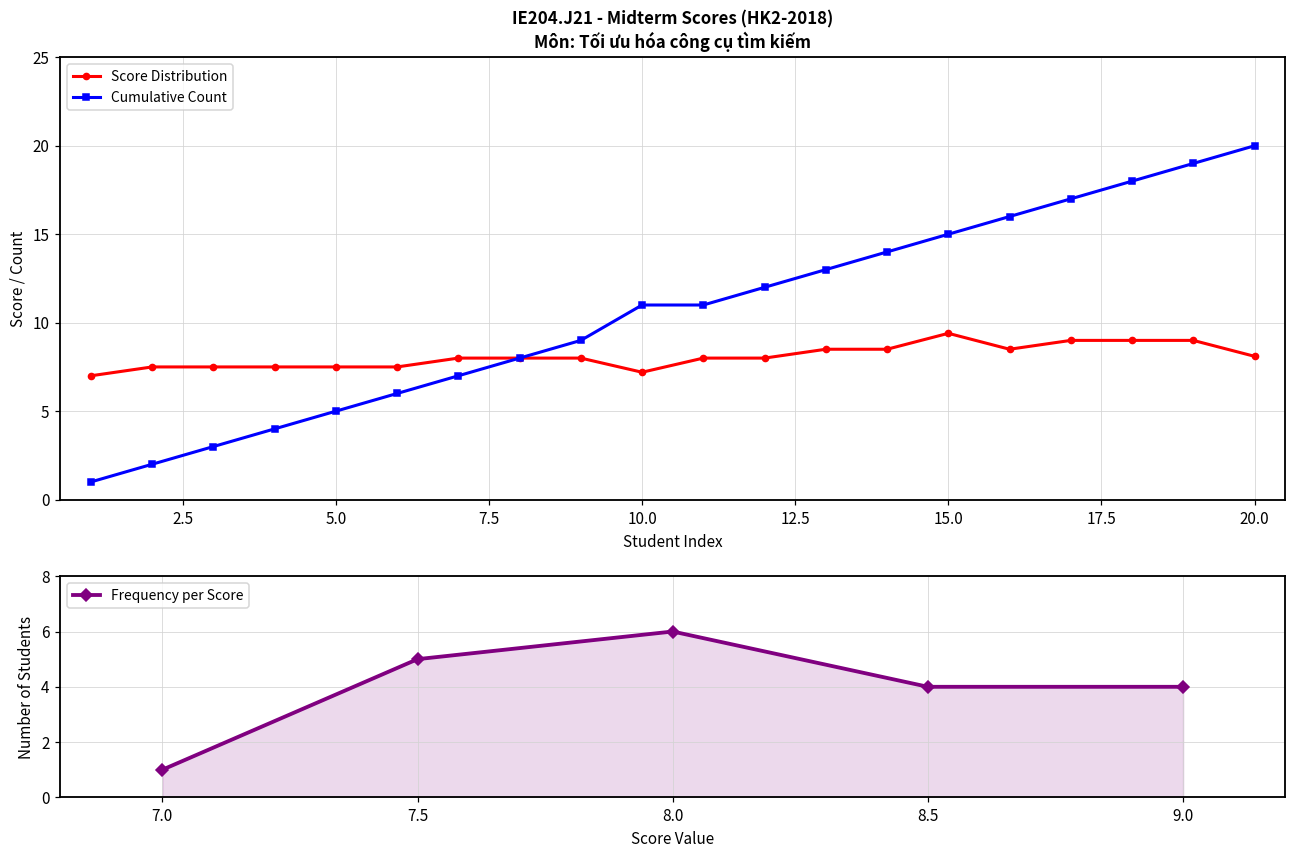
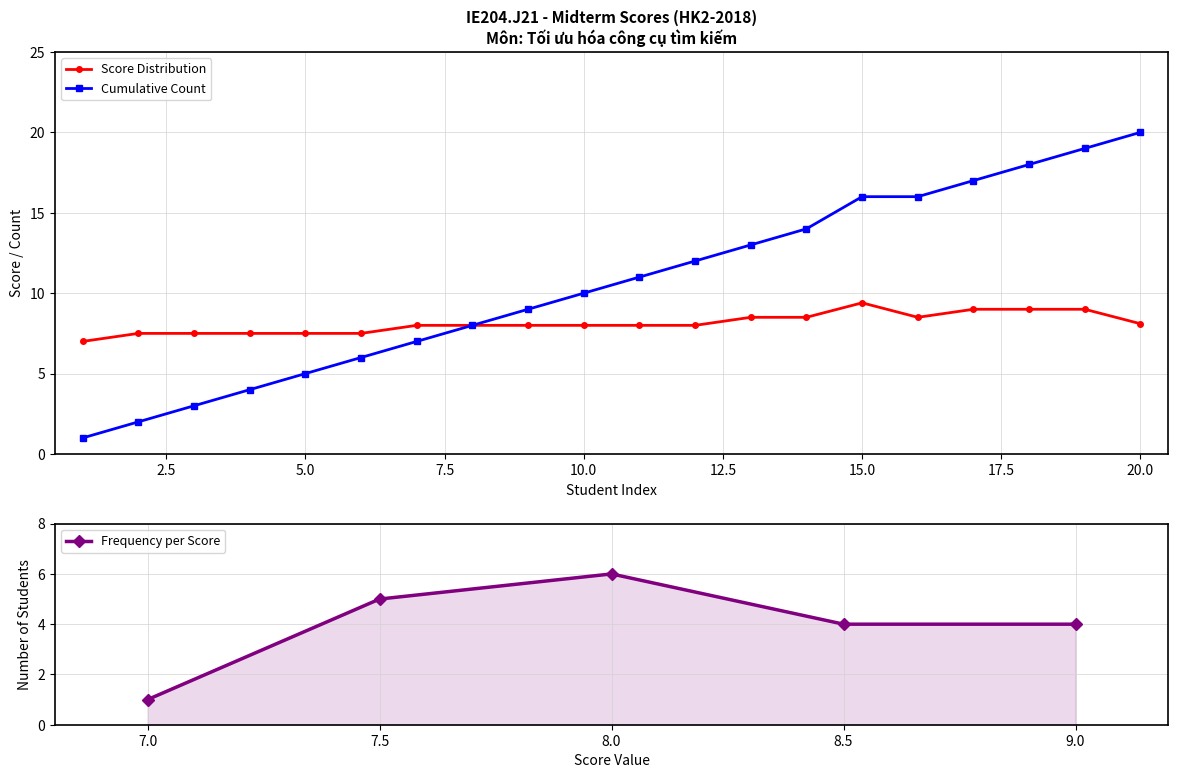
  {
    "IE204.J21 - Midterm Scores (HK2-2018) Môn: Tối ưu hóa công cụ tìm kiếm": {
      "Score Distribution": {
        "5.0": 7.5,
-       "10.0": 7.2,
+       "10.0": 8.0,
        "15.0": 9.4,
        "20.0": 8.1
      },
      "Cumulative Count": {
        "5.0": 5,
-       "10.0": 11,
-       "15.0": 15,
+       "10.0": 10,
+       "15.0": 16,
        "20.0": 20
      }
    }
  }
